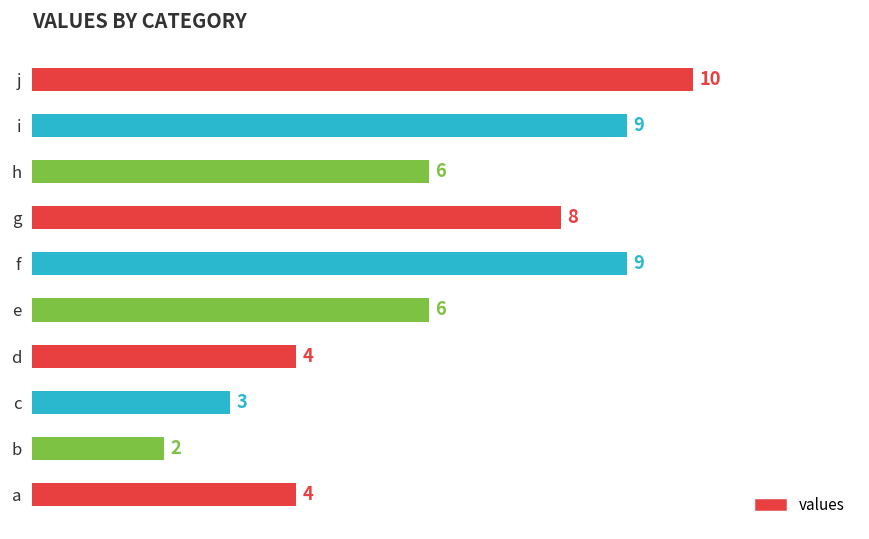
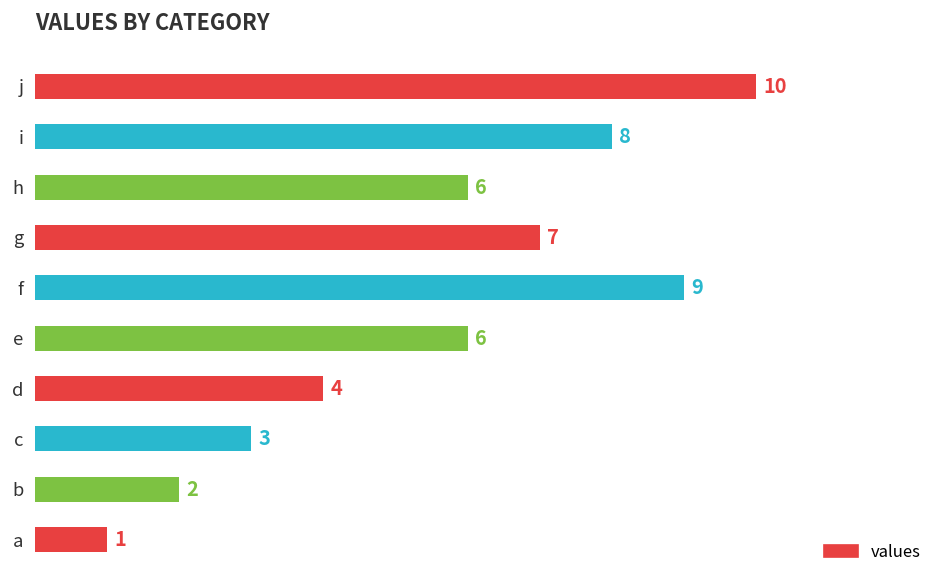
  {
    "j": 10,
-   "i": 9,
+   "i": 8,
    "h": 6,
-   "g": 8,
+   "g": 7,
    "f": 9,
    "e": 6,
    "d": 4,
    "c": 3,
    "b": 2,
-   "a": 4
+   "a": 1
  }
